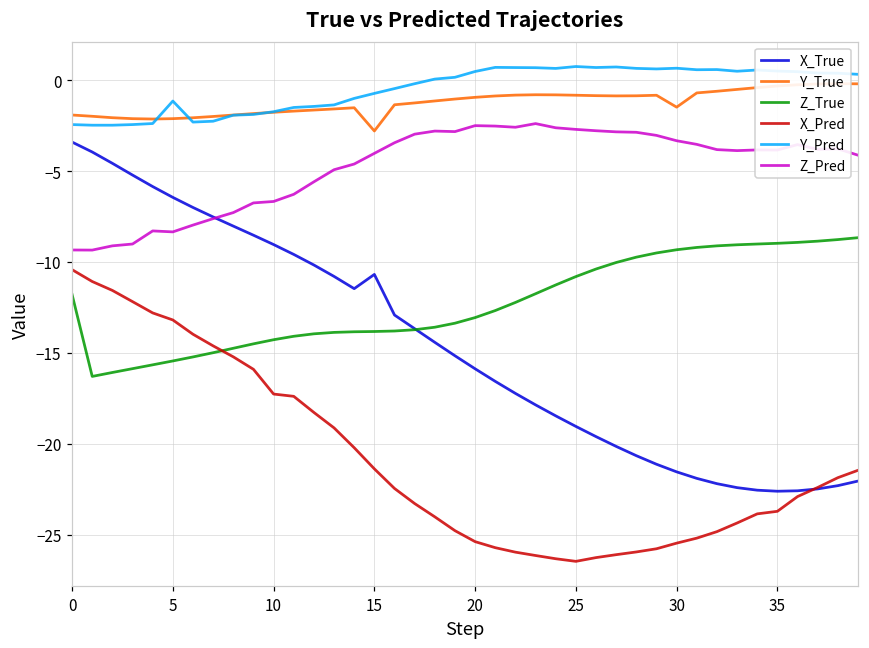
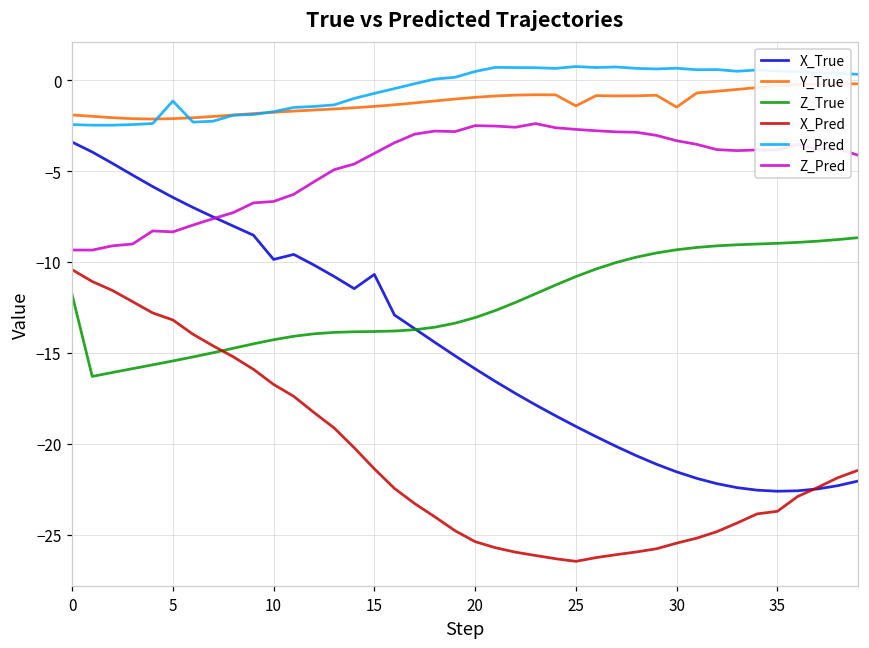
  {
    "X_True": {
      "0": -3.4,
      "5": -6.4,
-     "10": -9.0,
+     "10": -9.9,
      "15": -10.7,
      "20": -15.9,
      "25": -19.0,
      "30": -21.5,
      "35": -22.6
    },
    "Y_True": {
      "0": -1.9,
      "5": -2.1,
-     "15": -2.8,
+     "15": -1.4,
      "20": -0.9,
-     "25": -0.8,
+     "25": -1.4,
      "30": -1.5
    },
    "Z_True": {
      "0": -11.8,
      "5": -15.4,
      "10": -14.3,
      "15": -13.8,
      "20": -13.1,
      "25": -10.8,
      "30": -9.3,
      "35": -9.0
    },
    "X_Pred": {
      "0": -10.4,
      "5": -13.2,
-     "10": -17.3,
+     "10": -16.7,
      "15": -21.4,
      "20": -25.4,
      "25": -26.5,
      "30": -25.5,
      "35": -23.7
    },
    "Y_Pred": {
      "0": -2.4,
      "5": -1.2,
      "15": -0.7,
      "20": 0.5,
      "25": 0.7,
      "30": 0.7
    },
    "Z_Pred": {
      "0": -9.3,
      "5": -8.3,
      "10": -6.7,
      "15": -4.0,
      "20": -2.5,
      "25": -2.7,
      "30": -3.3
    }
  }
